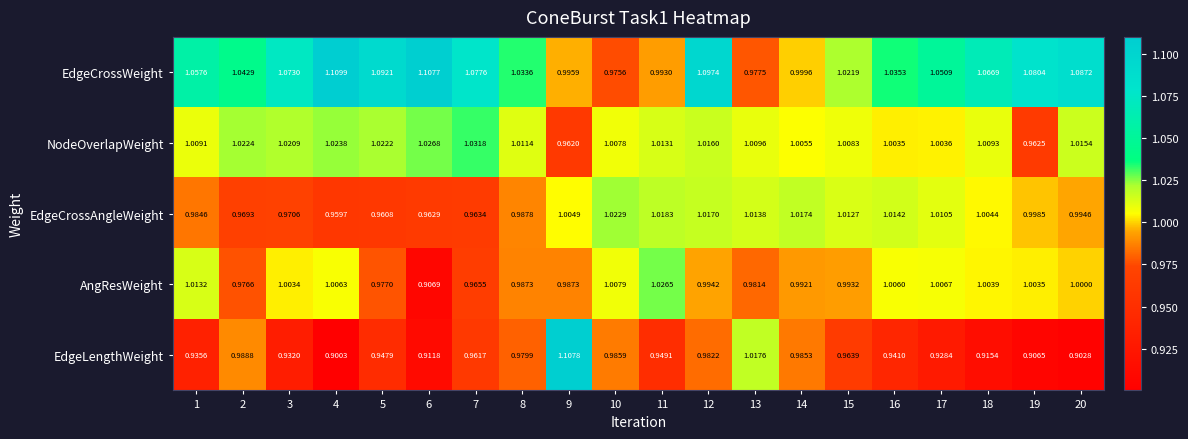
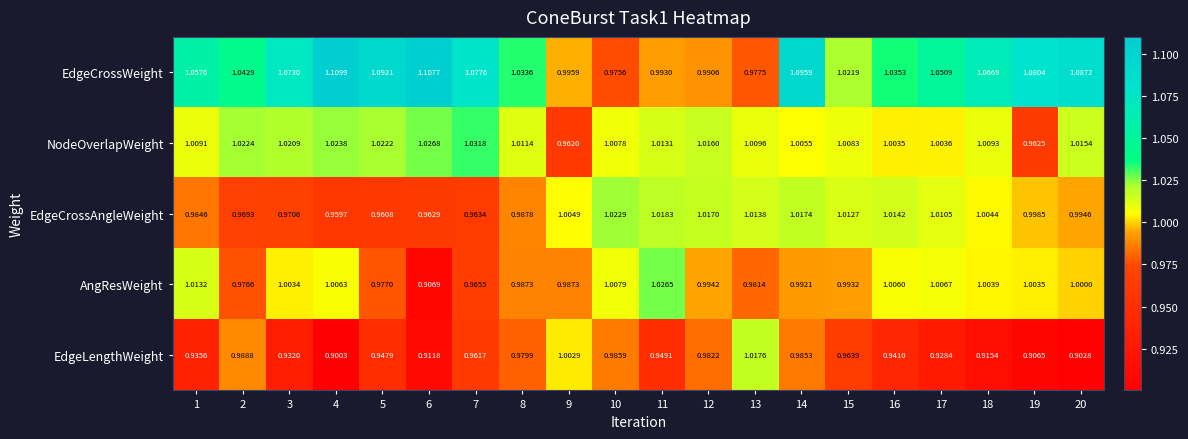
  {
    "EdgeCrossWeight": {
      "1": 1.0576,
      "2": 1.0429,
      "3": 1.0730,
      "4": 1.1099,
      "5": 1.0921,
      "6": 1.1077,
      "7": 1.0776,
      "8": 1.0336,
      "9": 0.9959,
      "10": 0.9756,
      "11": 0.9930,
-     "12": 1.0974,
+     "12": 0.9906,
      "13": 0.9775,
-     "14": 0.9996,
+     "14": 1.0959,
      "15": 1.0219,
      "16": 1.0353,
      "17": 1.0509,
      "18": 1.0669,
      "19": 1.0804,
      "20": 1.0872
    },
    "NodeOverlapWeight": {
      "1": 1.0091,
      "2": 1.0224,
      "3": 1.0209,
      "4": 1.0238,
      "5": 1.0222,
      "6": 1.0268,
      "7": 1.0318,
      "8": 1.0114,
      "9": 0.9620,
      "10": 1.0078,
      "11": 1.0131,
      "12": 1.0160,
      "13": 1.0096,
      "14": 1.0055,
      "15": 1.0083,
      "16": 1.0035,
      "17": 1.0036,
      "18": 1.0093,
      "19": 0.9625,
      "20": 1.0154
    },
    "EdgeCrossAngleWeight": {
      "1": 0.9846,
      "2": 0.9693,
      "3": 0.9706,
      "4": 0.9597,
      "5": 0.9608,
      "6": 0.9629,
      "7": 0.9634,
      "8": 0.9878,
      "9": 1.0049,
      "10": 1.0229,
      "11": 1.0183,
      "12": 1.0170,
      "13": 1.0138,
      "14": 1.0174,
      "15": 1.0127,
      "16": 1.0142,
      "17": 1.0105,
      "18": 1.0044,
      "19": 0.9985,
      "20": 0.9946
    },
    "AngResWeight": {
      "1": 1.0132,
      "2": 0.9766,
      "3": 1.0034,
      "4": 1.0063,
      "5": 0.9770,
      "6": 0.9069,
      "7": 0.9655,
      "8": 0.9873,
      "9": 0.9873,
      "10": 1.0079,
      "11": 1.0265,
      "12": 0.9942,
      "13": 0.9814,
      "14": 0.9921,
      "15": 0.9932,
      "16": 1.0060,
      "17": 1.0067,
      "18": 1.0039,
      "19": 1.0035,
      "20": 1.0000
    },
    "EdgeLengthWeight": {
      "1": 0.9356,
      "2": 0.9888,
      "3": 0.9320,
      "4": 0.9003,
      "5": 0.9479,
      "6": 0.9118,
      "7": 0.9617,
      "8": 0.9799,
-     "9": 1.1078,
+     "9": 1.0029,
      "10": 0.9859,
      "11": 0.9491,
      "12": 0.9822,
      "13": 1.0176,
      "14": 0.9853,
      "15": 0.9639,
      "16": 0.9410,
      "17": 0.9284,
      "18": 0.9154,
      "19": 0.9065,
      "20": 0.9028
    }
  }
